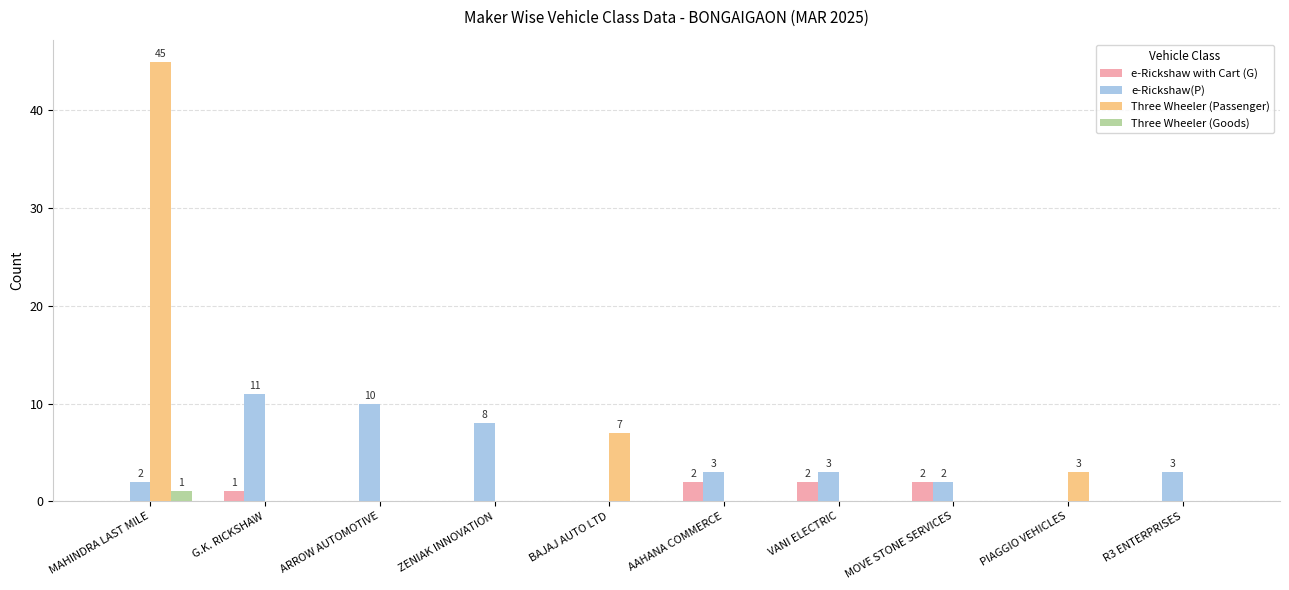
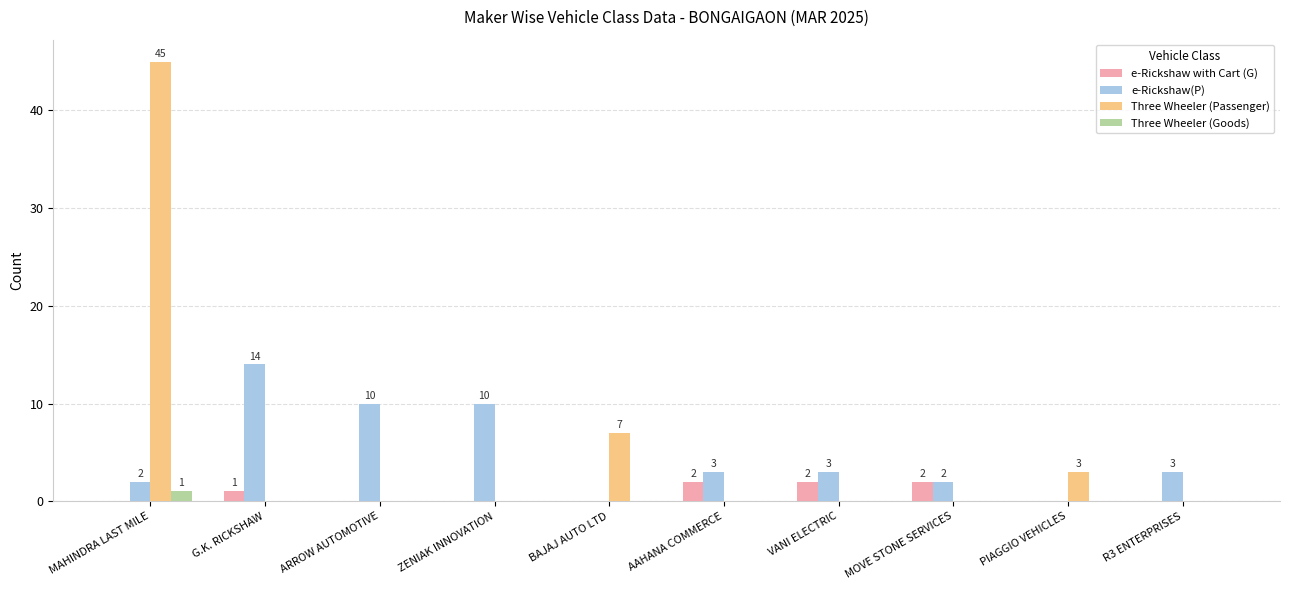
  {
    "e-Rickshaw(P)": {
      "MAHINDRA LAST MILE": 2,
-     "G.K. RICKSHAW": 11,
+     "G.K. RICKSHAW": 14,
      "ARROW AUTOMOTIVE": 10,
-     "ZENIAK INNOVATION": 8,
+     "ZENIAK INNOVATION": 10,
      "AAHANA COMMERCE": 3,
      "VANI ELECTRIC": 3,
      "MOVE STONE SERVICES": 2,
      "R3 ENTERPRISES": 3
    },
    "Three Wheeler (Goods)": {
      "MAHINDRA LAST MILE": 1
    }
  }
